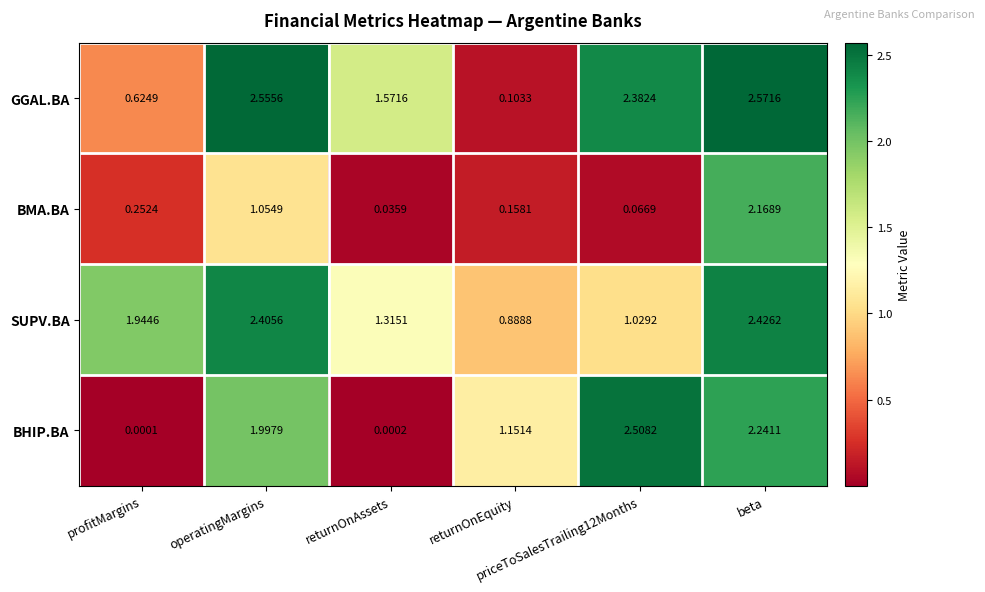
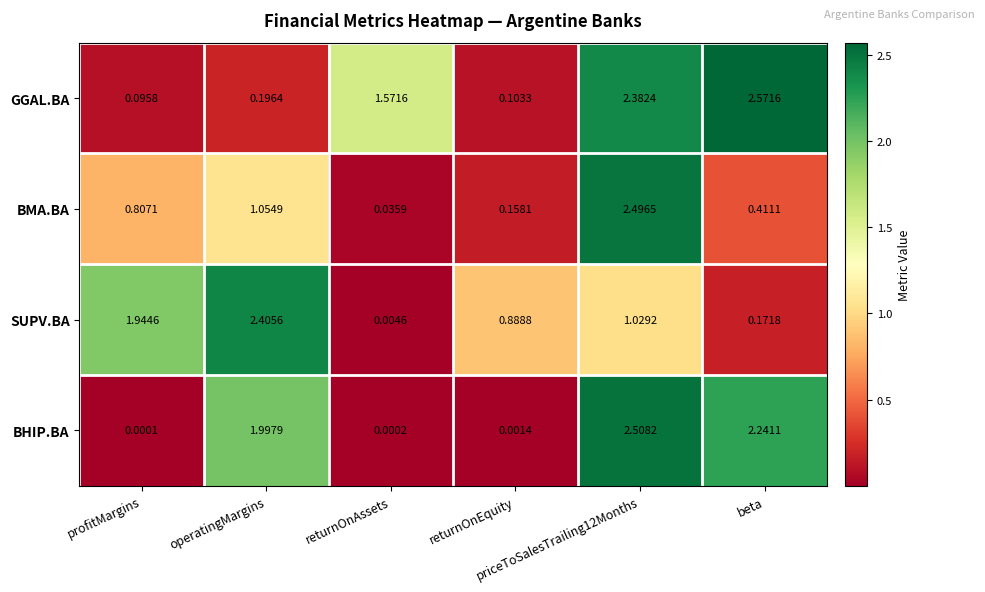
  {
    "GGAL.BA": {
-     "profitMargins": 0.6249,
-     "operatingMargins": 2.5556,
+     "profitMargins": 0.0958,
+     "operatingMargins": 0.1964,
      "returnOnAssets": 1.5716,
      "returnOnEquity": 0.1033,
      "priceToSalesTrailing12Months": 2.3824,
      "beta": 2.5716
    },
    "BMA.BA": {
-     "profitMargins": 0.2524,
+     "profitMargins": 0.8071,
      "operatingMargins": 1.0549,
      "returnOnAssets": 0.0359,
      "returnOnEquity": 0.1581,
-     "priceToSalesTrailing12Months": 0.0669,
-     "beta": 2.1689
+     "priceToSalesTrailing12Months": 2.4965,
+     "beta": 0.4111
    },
    "SUPV.BA": {
      "profitMargins": 1.9446,
      "operatingMargins": 2.4056,
-     "returnOnAssets": 1.3151,
+     "returnOnAssets": 0.0046,
      "returnOnEquity": 0.8888,
      "priceToSalesTrailing12Months": 1.0292,
-     "beta": 2.4262
+     "beta": 0.1718
    },
    "BHIP.BA": {
      "profitMargins": 0.0001,
      "operatingMargins": 1.9979,
      "returnOnAssets": 0.0002,
-     "returnOnEquity": 1.1514,
+     "returnOnEquity": 0.0014,
      "priceToSalesTrailing12Months": 2.5082,
      "beta": 2.2411
    }
  }
